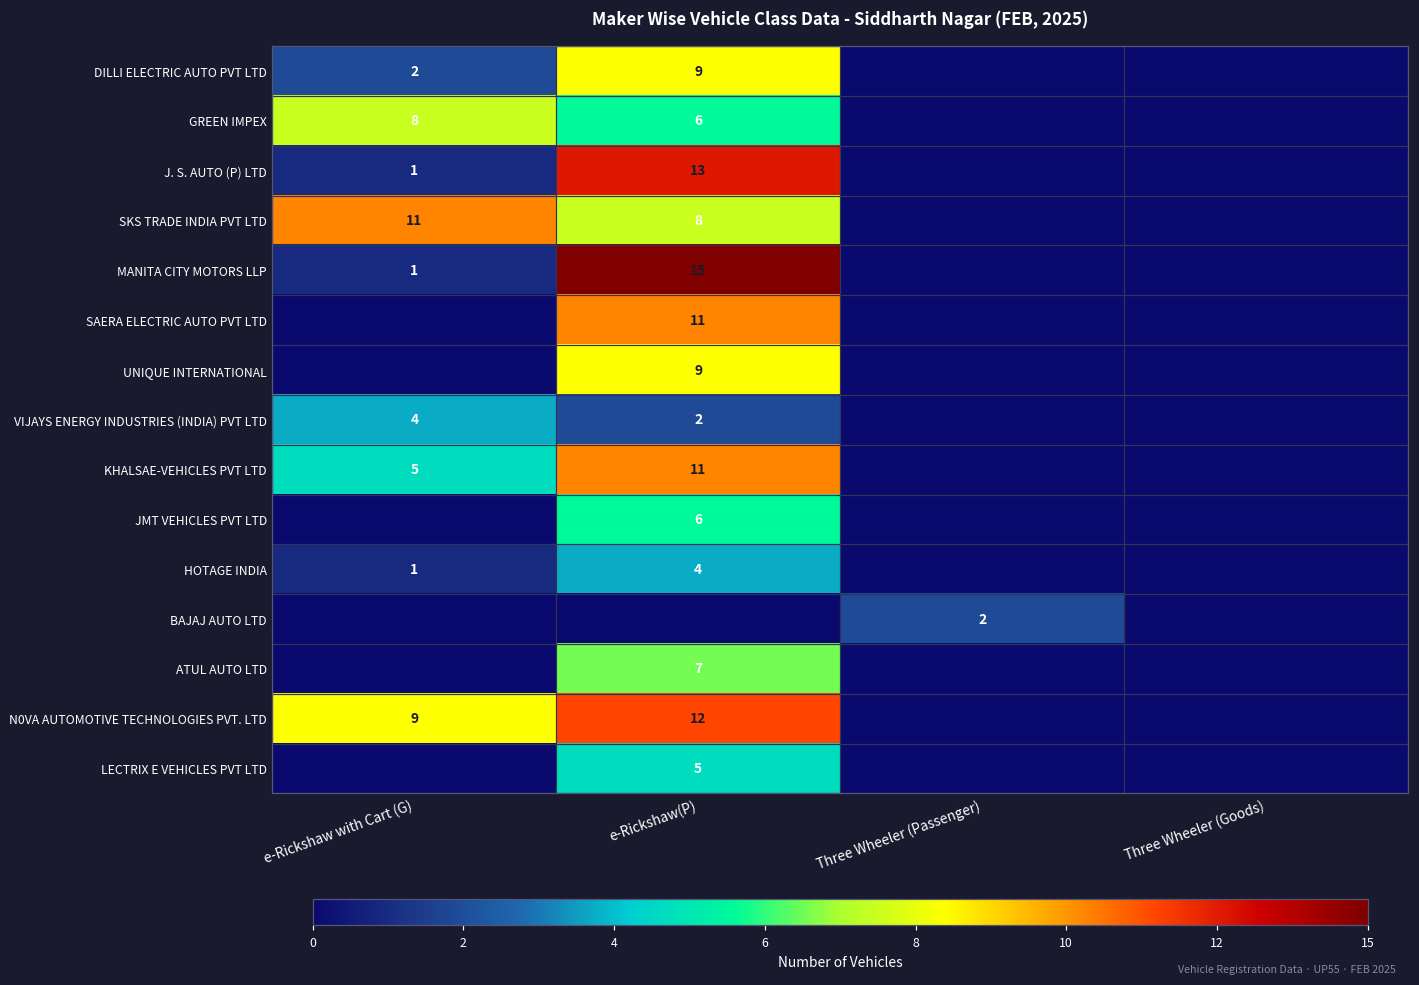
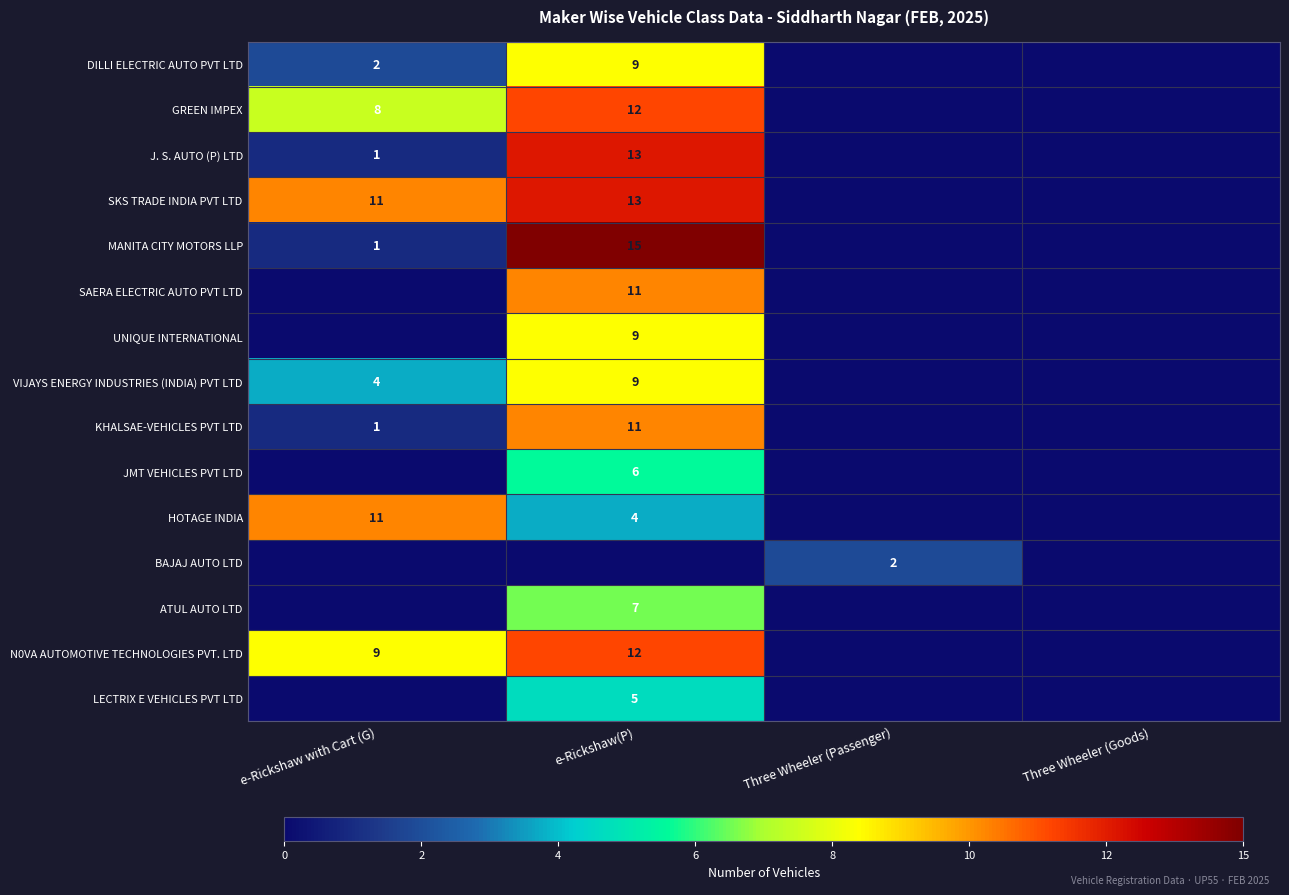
  {
    "DILLI ELECTRIC AUTO PVT LTD": {
      "e-Rickshaw with Cart (G)": 2,
      "e-Rickshaw(P)": 9
    },
    "GREEN IMPEX": {
      "e-Rickshaw with Cart (G)": 8,
-     "e-Rickshaw(P)": 6
+     "e-Rickshaw(P)": 12
    },
    "J. S. AUTO (P) LTD": {
      "e-Rickshaw with Cart (G)": 1,
      "e-Rickshaw(P)": 13
    },
    "SKS TRADE INDIA PVT LTD": {
      "e-Rickshaw with Cart (G)": 11,
-     "e-Rickshaw(P)": 8
+     "e-Rickshaw(P)": 13
    },
    "MANITA CITY MOTORS LLP": {
      "e-Rickshaw with Cart (G)": 1,
      "e-Rickshaw(P)": 15
    },
    "SAERA ELECTRIC AUTO PVT LTD": {
      "e-Rickshaw(P)": 11
    },
    "UNIQUE INTERNATIONAL": {
      "e-Rickshaw(P)": 9
    },
    "VIJAYS ENERGY INDUSTRIES (INDIA) PVT LTD": {
      "e-Rickshaw with Cart (G)": 4,
-     "e-Rickshaw(P)": 2
+     "e-Rickshaw(P)": 9
    },
    "KHALSAE-VEHICLES PVT LTD": {
-     "e-Rickshaw with Cart (G)": 5,
+     "e-Rickshaw with Cart (G)": 1,
      "e-Rickshaw(P)": 11
    },
    "JMT VEHICLES PVT LTD": {
      "e-Rickshaw(P)": 6
    },
    "HOTAGE INDIA": {
-     "e-Rickshaw with Cart (G)": 1,
+     "e-Rickshaw with Cart (G)": 11,
      "e-Rickshaw(P)": 4
    },
    "BAJAJ AUTO LTD": {
      "Three Wheeler (Passenger)": 2
    },
    "ATUL AUTO LTD": {
      "e-Rickshaw(P)": 7
    },
    "N0VA AUTOMOTIVE TECHNOLOGIES PVT. LTD": {
      "e-Rickshaw with Cart (G)": 9,
      "e-Rickshaw(P)": 12
    },
    "LECTRIX E VEHICLES PVT LTD": {
      "e-Rickshaw(P)": 5
    }
  }
